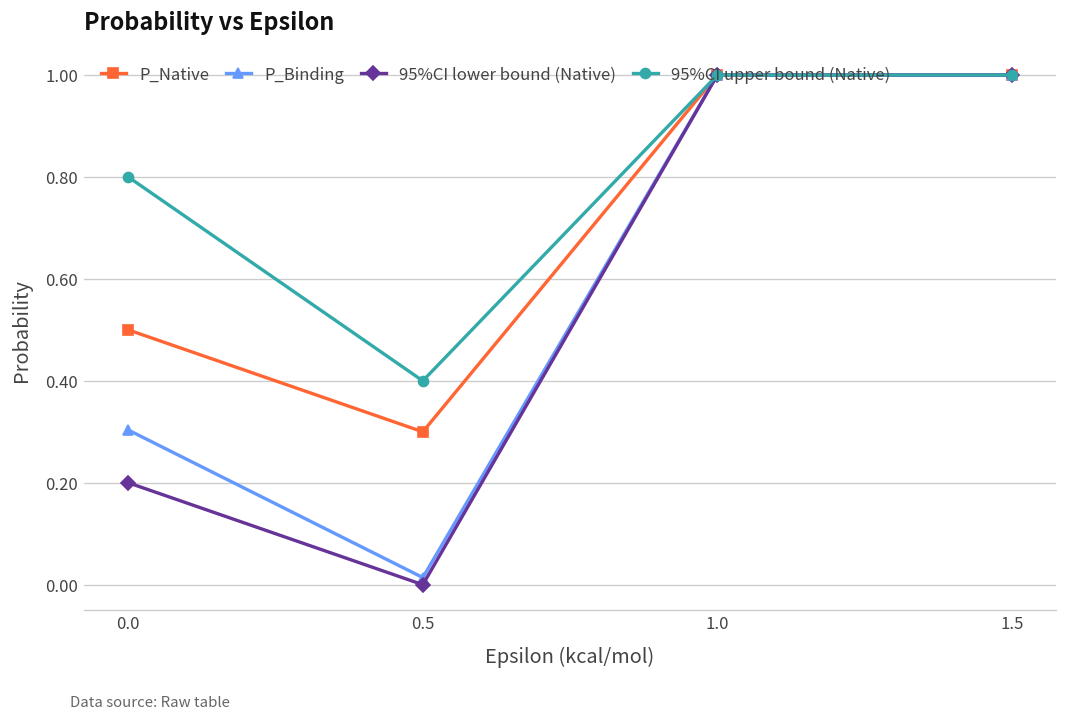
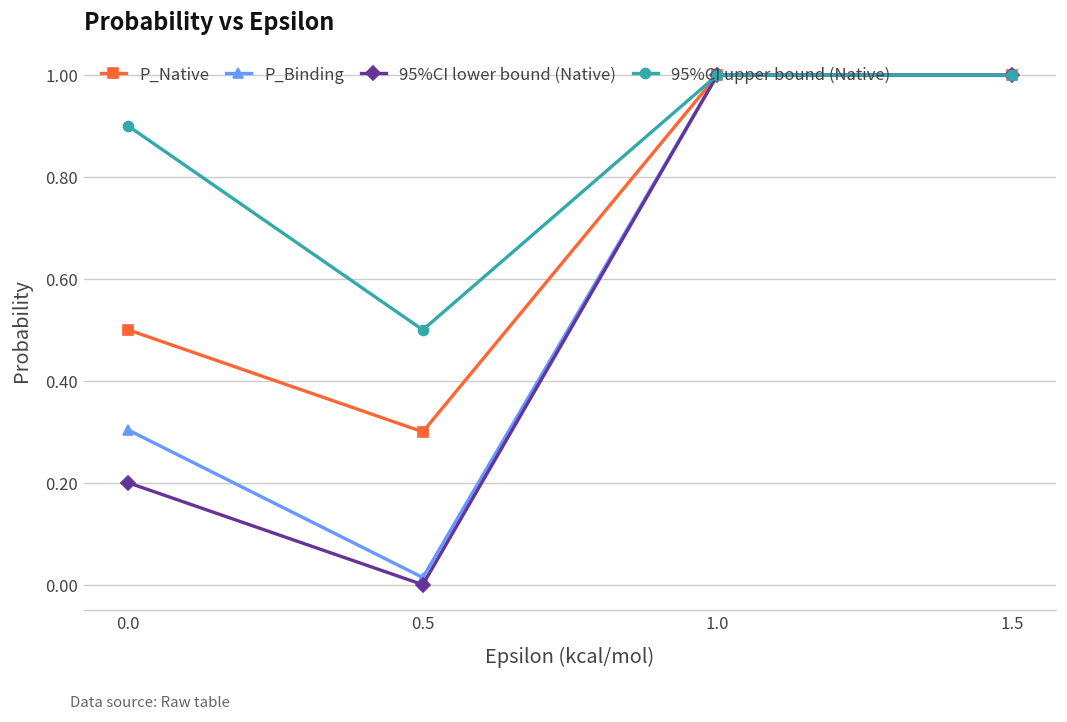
  {
    "P_Native": {
      "0.0": 0.5,
      "0.5": 0.3
    },
    "P_Binding": {
      "0.0": 0.3,
      "0.5": 0.01
    },
    "95%CI lower bound (Native)": {
      "0.0": 0.2,
      "0.5": 0.0
    },
    "95%CI upper bound (Native)": {
-     "0.0": 0.8,
-     "0.5": 0.4
+     "0.0": 0.9,
+     "0.5": 0.5
    }
  }
